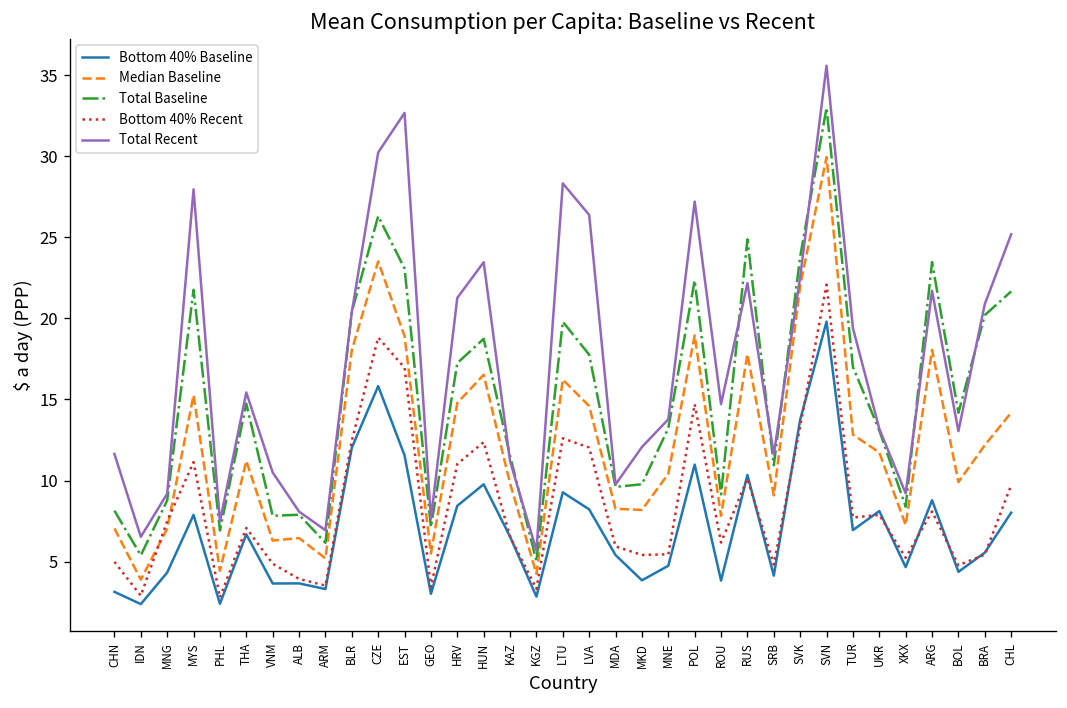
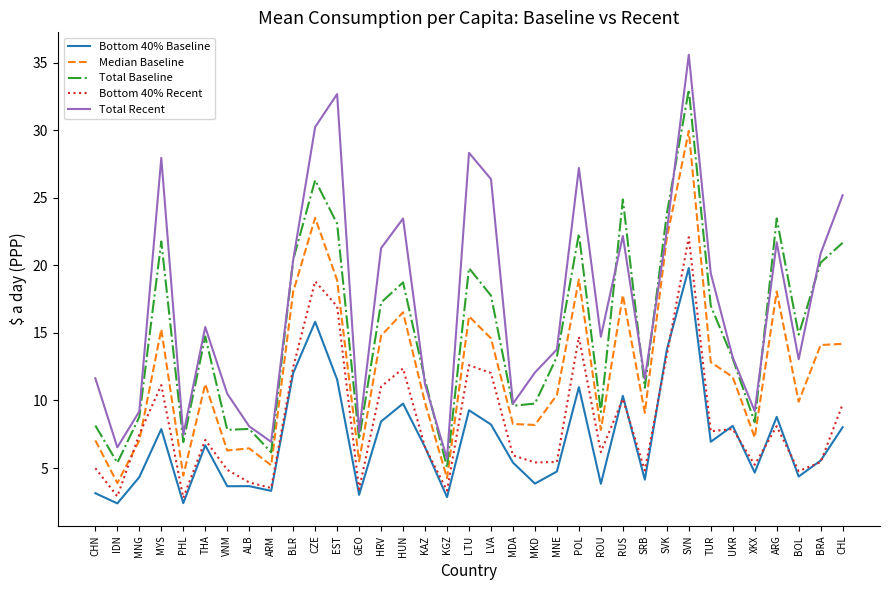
  {
    "Bottom 40% Baseline": {
      "CHN": 3.1,
      "IDN": 2.4,
      "MNG": 4.3,
      "MYS": 7.9,
      "PHL": 2.4,
      "THA": 6.7,
      "VNM": 3.7,
      "ALB": 3.7,
      "ARM": 3.3,
      "BLR": 12.0,
      "CZE": 15.8,
      "EST": 11.6,
      "GEO": 3.0,
      "HRV": 8.4,
      "HUN": 9.8,
      "KGZ": 2.8,
      "LTU": 9.3,
      "LVA": 8.2,
      "MDA": 5.4,
      "MKD": 3.9,
      "MNE": 4.7,
      "POL": 11.0,
      "ROU": 3.8,
      "RUS": 10.3,
      "SRB": 4.1,
      "SVK": 13.7,
      "SVN": 19.8,
      "TUR": 6.9,
      "UKR": 8.1,
      "XKX": 4.7,
      "ARG": 8.8,
      "BOL": 4.4,
      "CHL": 8.0
    },
    "Median Baseline": {
      "CHN": 7.0,
      "IDN": 3.9,
      "MNG": 7.0,
      "MYS": 15.3,
      "PHL": 4.4,
      "THA": 11.2,
      "VNM": 6.3,
      "ALB": 6.5,
      "ARM": 5.2,
      "BLR": 18.0,
      "CZE": 23.5,
      "EST": 18.9,
      "GEO": 5.5,
      "HRV": 14.8,
      "HUN": 16.5,
      "KAZ": 9.8,
      "KGZ": 4.3,
      "LTU": 16.2,
      "LVA": 14.6,
      "MDA": 8.3,
      "MKD": 8.2,
      "MNE": 10.4,
      "POL": 18.9,
      "ROU": 7.8,
      "RUS": 17.8,
      "SRB": 9.1,
      "SVK": 22.0,
      "SVN": 29.9,
      "TUR": 12.8,
      "UKR": 11.7,
      "XKX": 7.3,
      "ARG": 18.1,
      "BOL": 9.9,
-     "BRA": 12.2,
+     "BRA": 14.1,
      "CHL": 14.2
    },
    "Total Baseline": {
      "CHN": 8.1,
      "IDN": 5.4,
      "MNG": 8.8,
      "MYS": 21.8,
      "PHL": 6.9,
      "THA": 14.7,
      "VNM": 7.8,
      "ALB": 7.9,
      "ARM": 6.2,
      "CZE": 26.3,
      "EST": 23.1,
      "GEO": 7.1,
      "HRV": 17.2,
      "HUN": 18.7,
      "KAZ": 11.5,
      "KGZ": 5.0,
      "LTU": 19.8,
      "LVA": 17.8,
      "MKD": 9.8,
      "MNE": 13.2,
      "POL": 22.3,
      "ROU": 9.2,
      "RUS": 24.9,
      "SRB": 10.9,
      "SVK": 23.8,
      "SVN": 33.0,
      "TUR": 17.0,
      "XKX": 8.4,
      "ARG": 23.5,
-     "BOL": 14.2,
+     "BOL": 14.9,
      "BRA": 20.2,
      "CHL": 21.7
    },
    "Bottom 40% Recent": {
      "CHN": 5.0,
      "IDN": 2.9,
      "MNG": 7.5,
      "MYS": 11.1,
      "PHL": 2.8,
      "THA": 7.1,
      "VNM": 4.9,
      "ALB": 3.9,
      "ARM": 3.5,
      "BLR": 12.5,
      "CZE": 18.8,
      "EST": 17.0,
      "GEO": 3.4,
      "HRV": 11.0,
      "HUN": 12.4,
      "KGZ": 3.3,
      "LTU": 12.6,
      "LVA": 12.0,
      "MDA": 5.9,
      "MKD": 5.4,
      "MNE": 5.5,
      "POL": 14.7,
      "ROU": 6.2,
      "RUS": 10.1,
      "SRB": 4.8,
      "SVK": 13.4,
      "SVN": 22.1,
      "TUR": 7.7,
      "UKR": 7.9,
      "XKX": 5.2,
      "ARG": 8.1,
      "BOL": 4.8,
      "CHL": 9.7
    },
    "Total Recent": {
      "CHN": 11.6,
      "IDN": 6.5,
      "MNG": 9.2,
      "MYS": 28.0,
      "PHL": 7.5,
      "THA": 15.4,
      "VNM": 10.5,
      "ALB": 8.1,
      "ARM": 6.9,
      "CZE": 30.2,
      "EST": 32.7,
      "GEO": 7.6,
      "HRV": 21.3,
      "HUN": 23.5,
      "KAZ": 11.2,
      "KGZ": 5.7,
      "LTU": 28.3,
      "LVA": 26.4,
      "MKD": 12.1,
      "MNE": 13.8,
      "POL": 27.2,
      "ROU": 14.7,
      "RUS": 22.2,
      "SRB": 11.6,
      "SVK": 22.5,
      "SVN": 35.6,
      "TUR": 19.4,
      "XKX": 9.2,
      "ARG": 21.7,
      "BOL": 13.0,
      "BRA": 20.9,
      "CHL": 25.2
    }
  }
